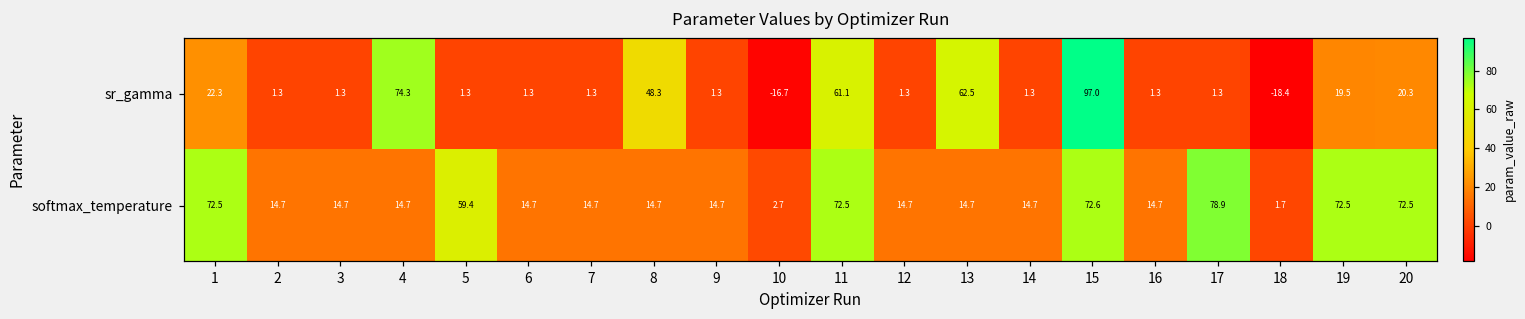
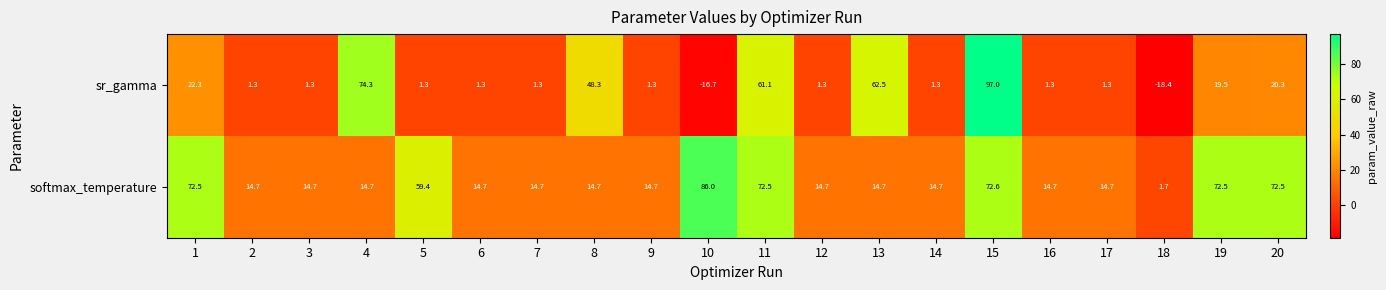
  {
    "sr_gamma": {
      "1": 22.3,
      "2": 1.3,
      "3": 1.3,
      "4": 74.3,
      "5": 1.3,
      "6": 1.3,
      "7": 1.3,
      "8": 48.3,
      "9": 1.3,
      "10": -16.7,
      "11": 61.1,
      "12": 1.3,
      "13": 62.5,
      "14": 1.3,
      "15": 97.0,
      "16": 1.3,
      "17": 1.3,
      "18": -18.4,
      "19": 19.5,
      "20": 20.3
    },
    "softmax_temperature": {
      "1": 72.5,
      "2": 14.7,
      "3": 14.7,
      "4": 14.7,
      "5": 59.4,
      "6": 14.7,
      "7": 14.7,
      "8": 14.7,
      "9": 14.7,
-     "10": 2.7,
+     "10": 86.0,
      "11": 72.5,
      "12": 14.7,
      "13": 14.7,
      "14": 14.7,
      "15": 72.6,
      "16": 14.7,
-     "17": 78.9,
+     "17": 14.7,
      "18": 1.7,
      "19": 72.5,
      "20": 72.5
    }
  }
